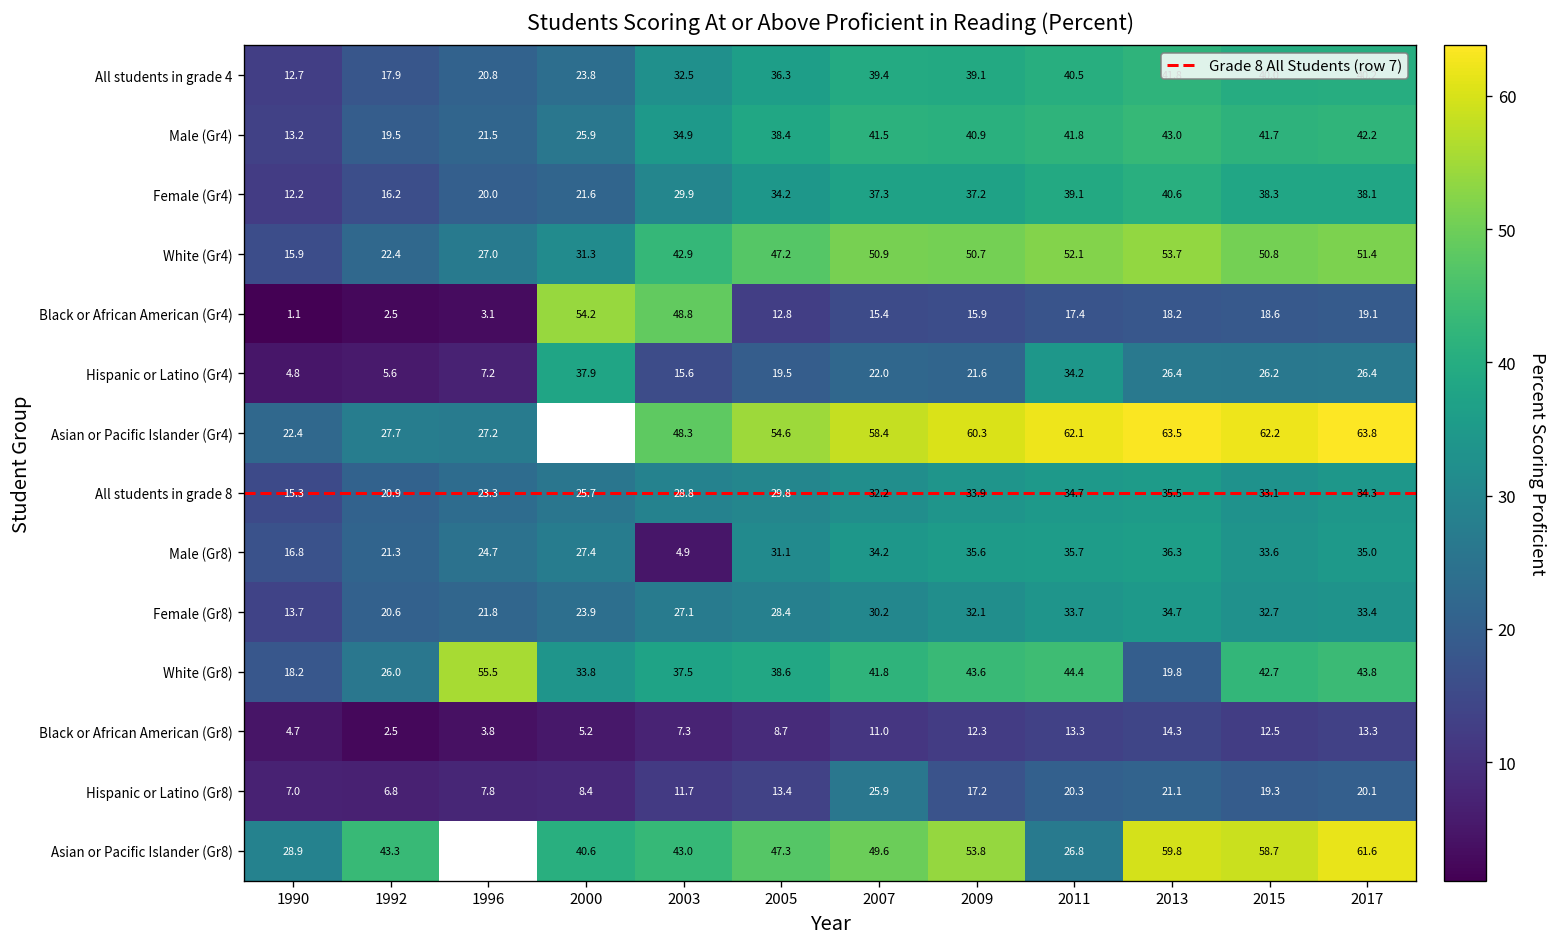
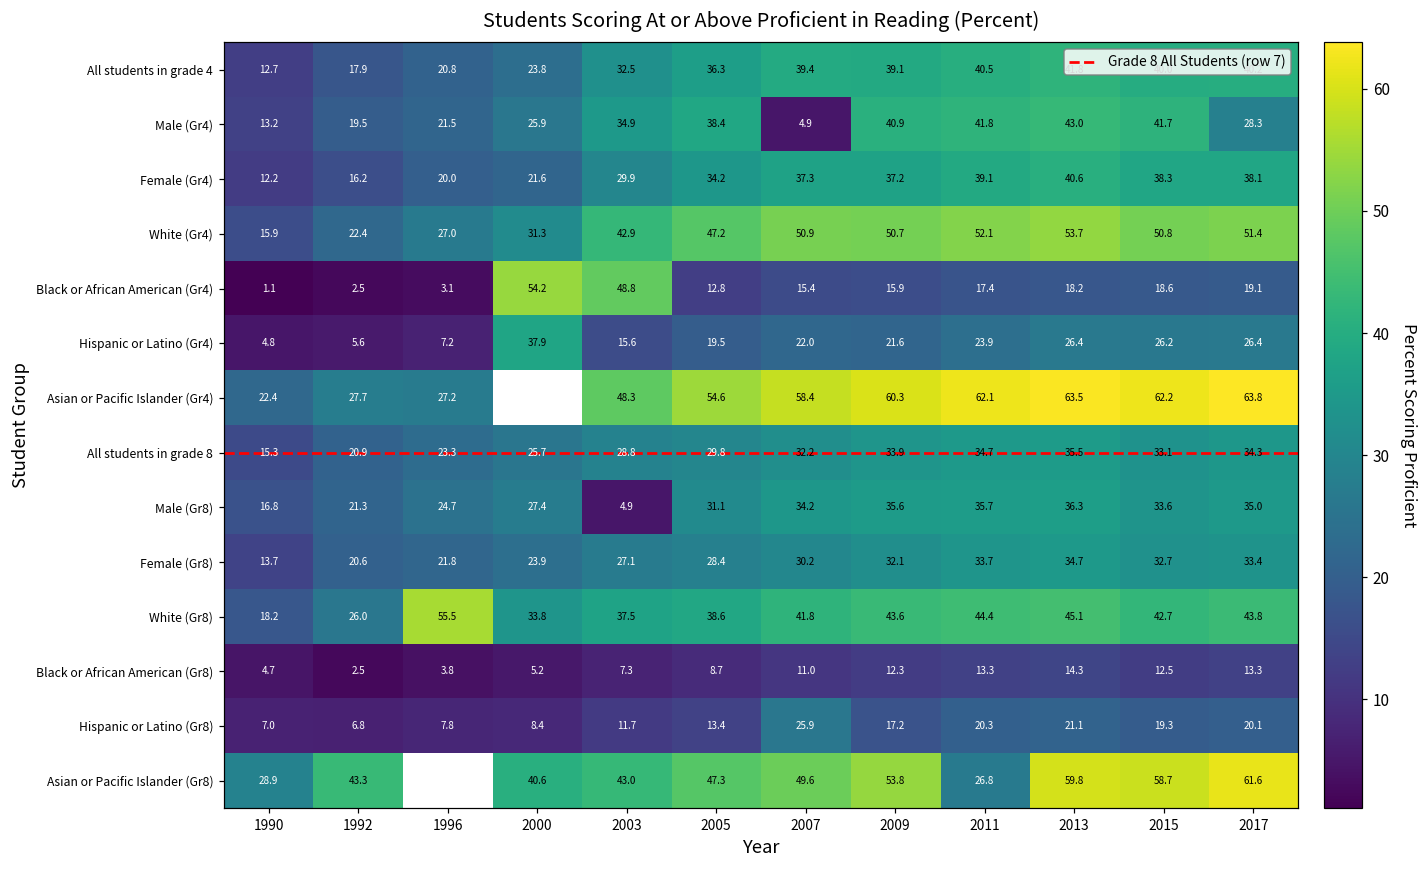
  {
    "All students in grade 4": {
      "1990": 12.7,
      "1992": 17.9,
      "1996": 20.8,
      "2000": 23.8,
      "2003": 32.5,
      "2005": 36.3,
      "2007": 39.4,
      "2009": 39.1,
      "2011": 40.5
    },
    "Male (Gr4)": {
      "1990": 13.2,
      "1992": 19.5,
      "1996": 21.5,
      "2000": 25.9,
      "2003": 34.9,
      "2005": 38.4,
-     "2007": 41.5,
+     "2007": 4.9,
      "2009": 40.9,
      "2011": 41.8,
      "2013": 43.0,
      "2015": 41.7,
-     "2017": 42.2
+     "2017": 28.3
    },
    "Female (Gr4)": {
      "1990": 12.2,
      "1992": 16.2,
      "1996": 20.0,
      "2000": 21.6,
      "2003": 29.9,
      "2005": 34.2,
      "2007": 37.3,
      "2009": 37.2,
      "2011": 39.1,
      "2013": 40.6,
      "2015": 38.3,
      "2017": 38.1
    },
    "White (Gr4)": {
      "1990": 15.9,
      "1992": 22.4,
      "1996": 27.0,
      "2000": 31.3,
      "2003": 42.9,
      "2005": 47.2,
      "2007": 50.9,
      "2009": 50.7,
      "2011": 52.1,
      "2013": 53.7,
      "2015": 50.8,
      "2017": 51.4
    },
    "Black or African American (Gr4)": {
      "1990": 1.1,
      "1992": 2.5,
      "1996": 3.1,
      "2000": 54.2,
      "2003": 48.8,
      "2005": 12.8,
      "2007": 15.4,
      "2009": 15.9,
      "2011": 17.4,
      "2013": 18.2,
      "2015": 18.6,
      "2017": 19.1
    },
    "Hispanic or Latino (Gr4)": {
      "1990": 4.8,
      "1992": 5.6,
      "1996": 7.2,
      "2000": 37.9,
      "2003": 15.6,
      "2005": 19.5,
      "2007": 22.0,
      "2009": 21.6,
-     "2011": 34.2,
+     "2011": 23.9,
      "2013": 26.4,
      "2015": 26.2,
      "2017": 26.4
    },
    "Asian or Pacific Islander (Gr4)": {
      "1990": 22.4,
      "1992": 27.7,
      "1996": 27.2,
      "2003": 48.3,
      "2005": 54.6,
      "2007": 58.4,
      "2009": 60.3,
      "2011": 62.1,
      "2013": 63.5,
      "2015": 62.2,
      "2017": 63.8
    },
    "All students in grade 8": {
      "1990": 15.3,
      "1992": 20.9,
      "1996": 23.3,
      "2000": 25.7,
      "2003": 28.8,
      "2005": 29.8,
      "2007": 32.2,
      "2009": 33.9,
      "2011": 34.7,
      "2013": 35.5,
      "2015": 33.1,
      "2017": 34.3
    },
    "Male (Gr8)": {
      "1990": 16.8,
      "1992": 21.3,
      "1996": 24.7,
      "2000": 27.4,
      "2003": 4.9,
      "2005": 31.1,
      "2007": 34.2,
      "2009": 35.6,
      "2011": 35.7,
      "2013": 36.3,
      "2015": 33.6,
      "2017": 35.0
    },
    "Female (Gr8)": {
      "1990": 13.7,
      "1992": 20.6,
      "1996": 21.8,
      "2000": 23.9,
      "2003": 27.1,
      "2005": 28.4,
      "2007": 30.2,
      "2009": 32.1,
      "2011": 33.7,
      "2013": 34.7,
      "2015": 32.7,
      "2017": 33.4
    },
    "White (Gr8)": {
      "1990": 18.2,
      "1992": 26.0,
      "1996": 55.5,
      "2000": 33.8,
      "2003": 37.5,
      "2005": 38.6,
      "2007": 41.8,
      "2009": 43.6,
      "2011": 44.4,
-     "2013": 19.8,
+     "2013": 45.1,
      "2015": 42.7,
      "2017": 43.8
    },
    "Black or African American (Gr8)": {
      "1990": 4.7,
      "1992": 2.5,
      "1996": 3.8,
      "2000": 5.2,
      "2003": 7.3,
      "2005": 8.7,
      "2007": 11.0,
      "2009": 12.3,
      "2011": 13.3,
      "2013": 14.3,
      "2015": 12.5,
      "2017": 13.3
    },
    "Hispanic or Latino (Gr8)": {
      "1990": 7.0,
      "1992": 6.8,
      "1996": 7.8,
      "2000": 8.4,
      "2003": 11.7,
      "2005": 13.4,
      "2007": 25.9,
      "2009": 17.2,
      "2011": 20.3,
      "2013": 21.1,
      "2015": 19.3,
      "2017": 20.1
    },
    "Asian or Pacific Islander (Gr8)": {
      "1990": 28.9,
      "1992": 43.3,
      "2000": 40.6,
      "2003": 43.0,
      "2005": 47.3,
      "2007": 49.6,
      "2009": 53.8,
      "2011": 26.8,
      "2013": 59.8,
      "2015": 58.7,
      "2017": 61.6
    }
  }
